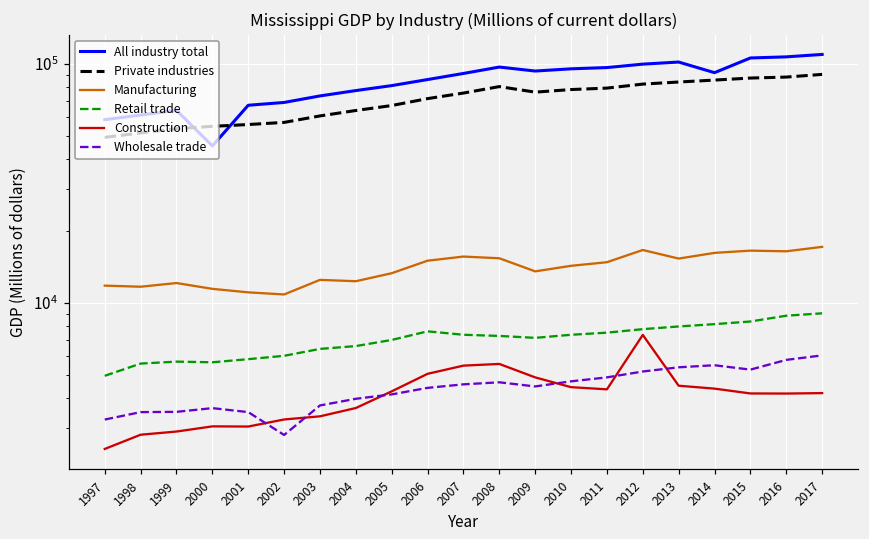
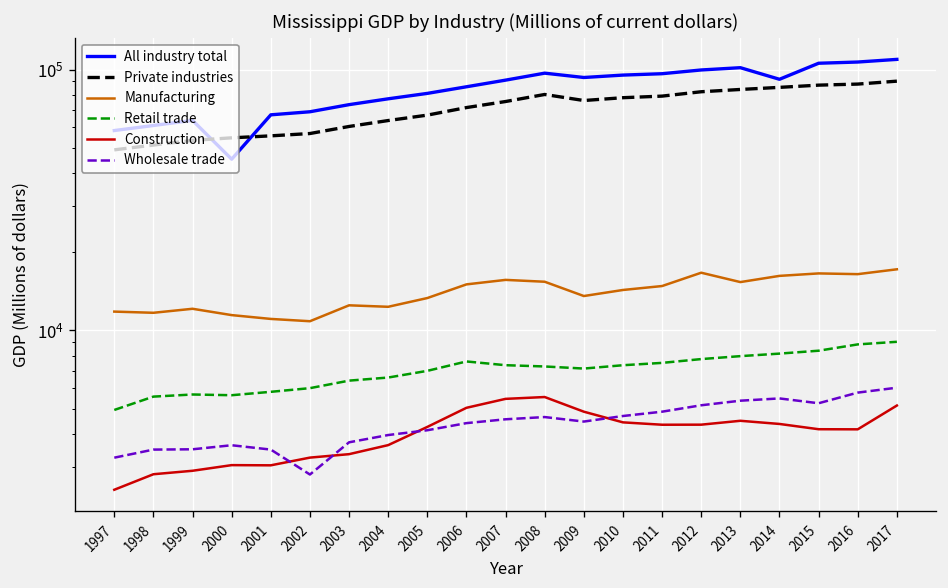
  {
    "All industry total": {
      "2001": 67000,
      "2002": 69000,
      "2003": 73000,
      "2004": 77000,
      "2005": 81000,
      "2006": 86000,
      "2007": 91000,
      "2008": 100000,
      "2009": 93000,
      "2010": 100000,
      "2011": 100000,
      "2012": 100000,
      "2013": 100000,
      "2014": 92000,
      "2015": 110000,
      "2016": 110000,
      "2017": 110000
    },
    "Private industries": {
      "2001": 56000,
      "2002": 57000,
      "2003": 60000,
      "2004": 64000,
      "2005": 67000,
      "2006": 71000,
      "2007": 75000,
      "2008": 80000,
      "2009": 76000,
      "2010": 78000,
      "2011": 79000,
      "2012": 82000,
      "2013": 84000,
      "2014": 85000,
      "2015": 87000,
      "2016": 88000,
      "2017": 90000
    },
    "Manufacturing": {
      "1997": 12000,
      "1998": 12000,
      "1999": 12000,
      "2000": 11000,
      "2001": 11000,
      "2002": 11000,
      "2003": 12000,
      "2004": 12000,
      "2005": 13000,
      "2006": 15000,
      "2007": 16000,
      "2008": 15000,
      "2009": 14000,
      "2010": 14000,
      "2011": 15000,
      "2012": 17000,
      "2013": 15000,
      "2014": 16000,
      "2015": 17000,
      "2016": 16000,
      "2017": 17000
    },
    "Retail trade": {
      "1997": 4900,
      "1998": 5600,
      "1999": 5700,
      "2000": 5600,
      "2001": 5800,
      "2002": 6000,
      "2003": 6400,
      "2004": 6600,
      "2005": 7000,
      "2006": 7600,
      "2007": 7300,
      "2008": 7300,
      "2009": 7100,
      "2010": 7300,
      "2011": 7500,
      "2012": 7800,
      "2013": 8000,
      "2014": 8100,
      "2015": 8300,
      "2016": 8800,
      "2017": 9000
    },
    "Construction": {
      "1997": 2400,
      "1998": 2800,
      "1999": 2900,
      "2000": 3000,
      "2001": 3000,
      "2002": 3200,
      "2003": 3300,
      "2004": 3600,
      "2005": 4300,
      "2006": 5000,
      "2007": 5500,
      "2008": 5500,
      "2009": 4900,
      "2010": 4400,
      "2011": 4300,
-     "2012": 7300,
+     "2012": 4300,
      "2013": 4500,
      "2014": 4400,
      "2015": 4200,
      "2016": 4200,
-     "2017": 4200
+     "2017": 5100
    },
    "Wholesale trade": {
      "1997": 3200,
      "1998": 3500,
      "1999": 3500,
      "2000": 3600,
      "2001": 3500,
      "2002": 2800,
      "2003": 3700,
      "2004": 4000,
      "2005": 4100,
      "2006": 4400,
      "2007": 4600,
      "2008": 4600,
      "2009": 4500,
      "2010": 4700,
      "2011": 4900,
      "2012": 5200,
      "2013": 5400,
      "2014": 5500,
      "2015": 5200,
      "2016": 5800,
      "2017": 6000
    }
  }
